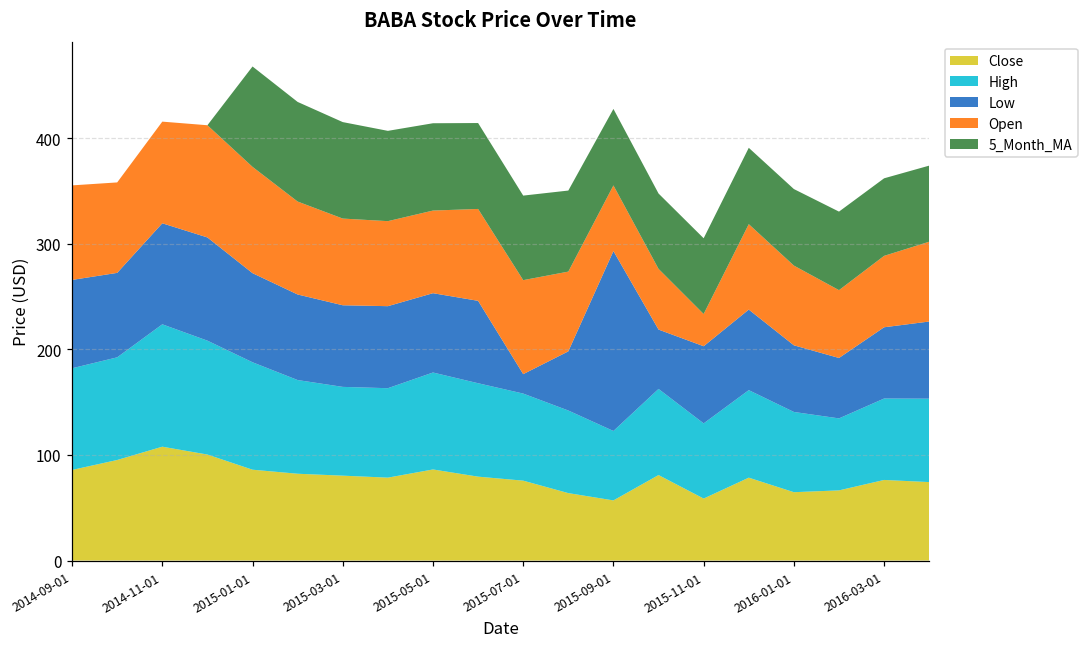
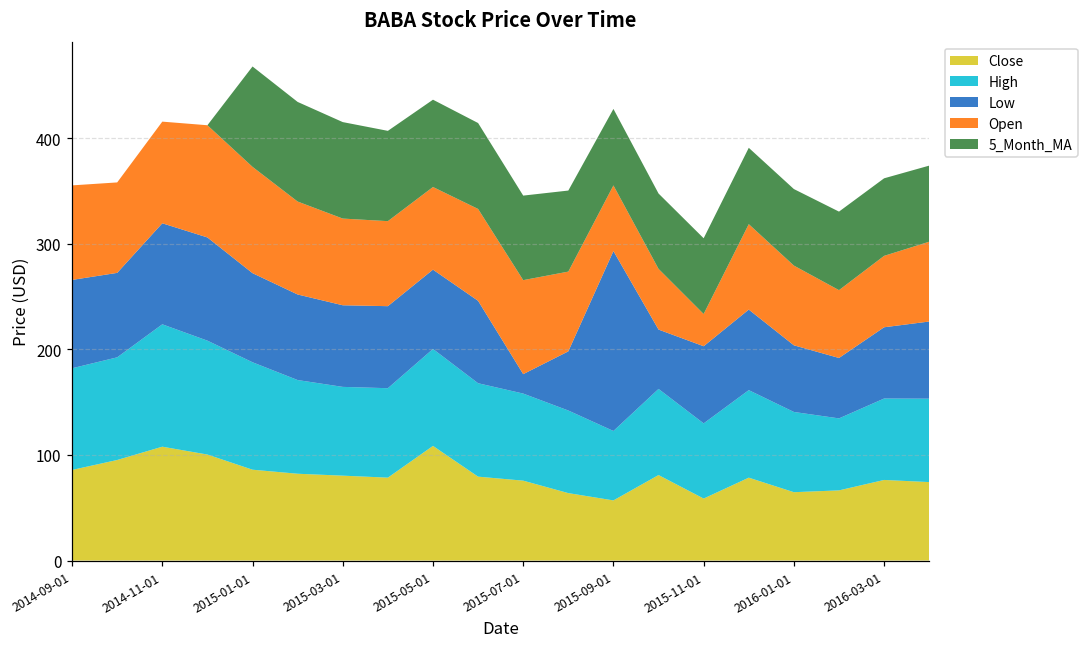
  {
    "Close": {
      "2014-09-01": 90,
      "2014-11-01": 110,
      "2015-01-01": 90,
      "2015-03-01": 80,
-     "2015-05-01": 90,
+     "2015-05-01": 110,
      "2015-07-01": 80,
      "2015-09-01": 60,
      "2015-11-01": 60,
      "2016-01-01": 60,
      "2016-03-01": 80
    },
    "High": {
      "2014-09-01": 100,
      "2014-11-01": 120,
      "2015-01-01": 100,
      "2015-03-01": 80,
      "2015-05-01": 90,
      "2015-07-01": 80,
      "2015-09-01": 70,
      "2015-11-01": 70,
      "2016-01-01": 80,
      "2016-03-01": 80
    },
    "Low": {
      "2014-09-01": 80,
      "2014-11-01": 100,
      "2015-01-01": 80,
      "2015-03-01": 80,
      "2015-05-01": 80,
      "2015-07-01": 20,
      "2015-09-01": 170,
      "2015-11-01": 70,
      "2016-01-01": 60,
      "2016-03-01": 70
    },
    "Open": {
      "2015-01-01": 100,
      "2015-03-01": 80,
      "2015-05-01": 80,
      "2015-07-01": 90,
      "2015-09-01": 60,
      "2015-11-01": 30,
      "2016-01-01": 80,
      "2016-03-01": 70
    },
    "5_Month_MA": {
      "2015-01-01": 100,
      "2015-03-01": 90,
      "2015-05-01": 80,
      "2015-07-01": 80,
      "2015-09-01": 70,
      "2015-11-01": 70,
      "2016-01-01": 70,
      "2016-03-01": 70
    }
  }
